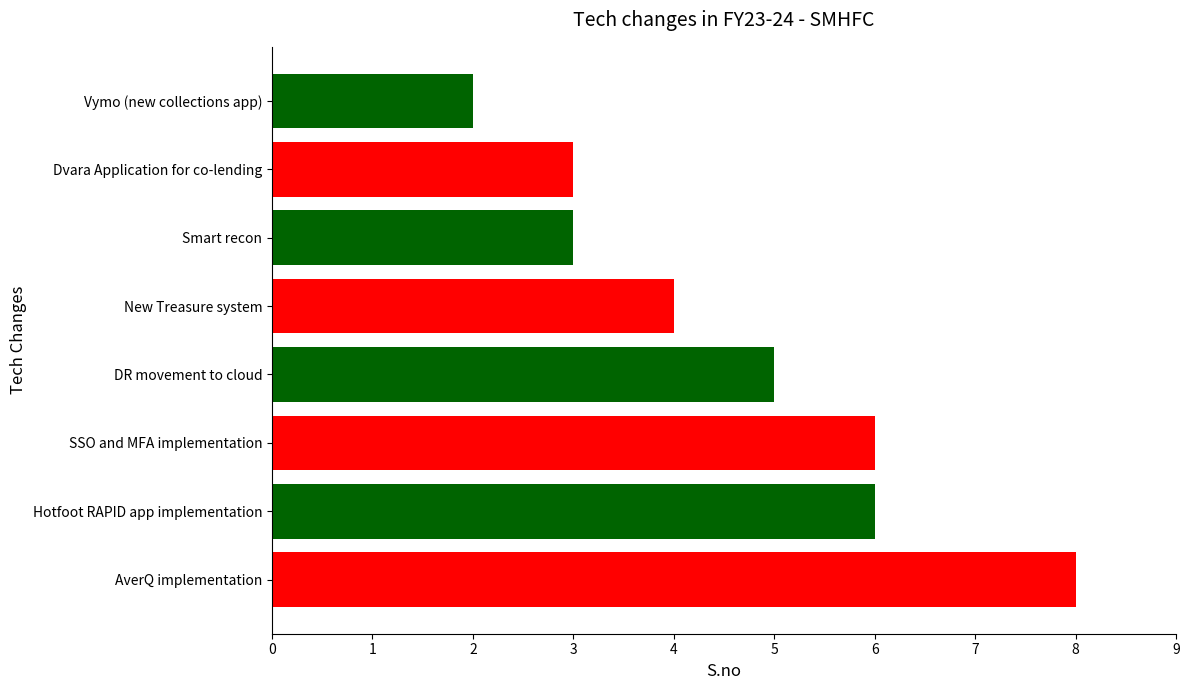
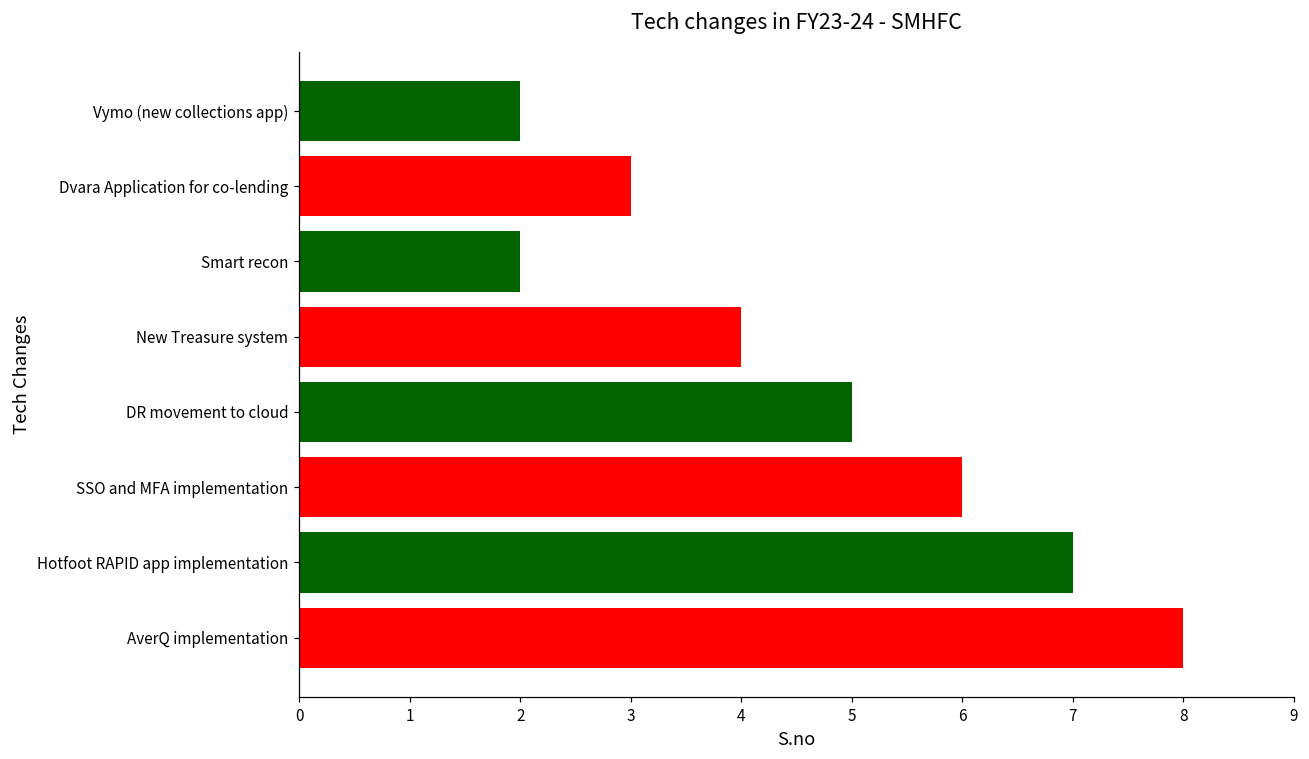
  {
    "Vymo (new collections app)": 2,
    "Dvara Application for co-lending": 3,
-   "Smart recon": 3,
+   "Smart recon": 2,
    "New Treasure system": 4,
    "DR movement to cloud": 5,
    "SSO and MFA implementation": 6,
-   "Hotfoot RAPID app implementation": 6,
+   "Hotfoot RAPID app implementation": 7,
    "AverQ implementation": 8
  }
